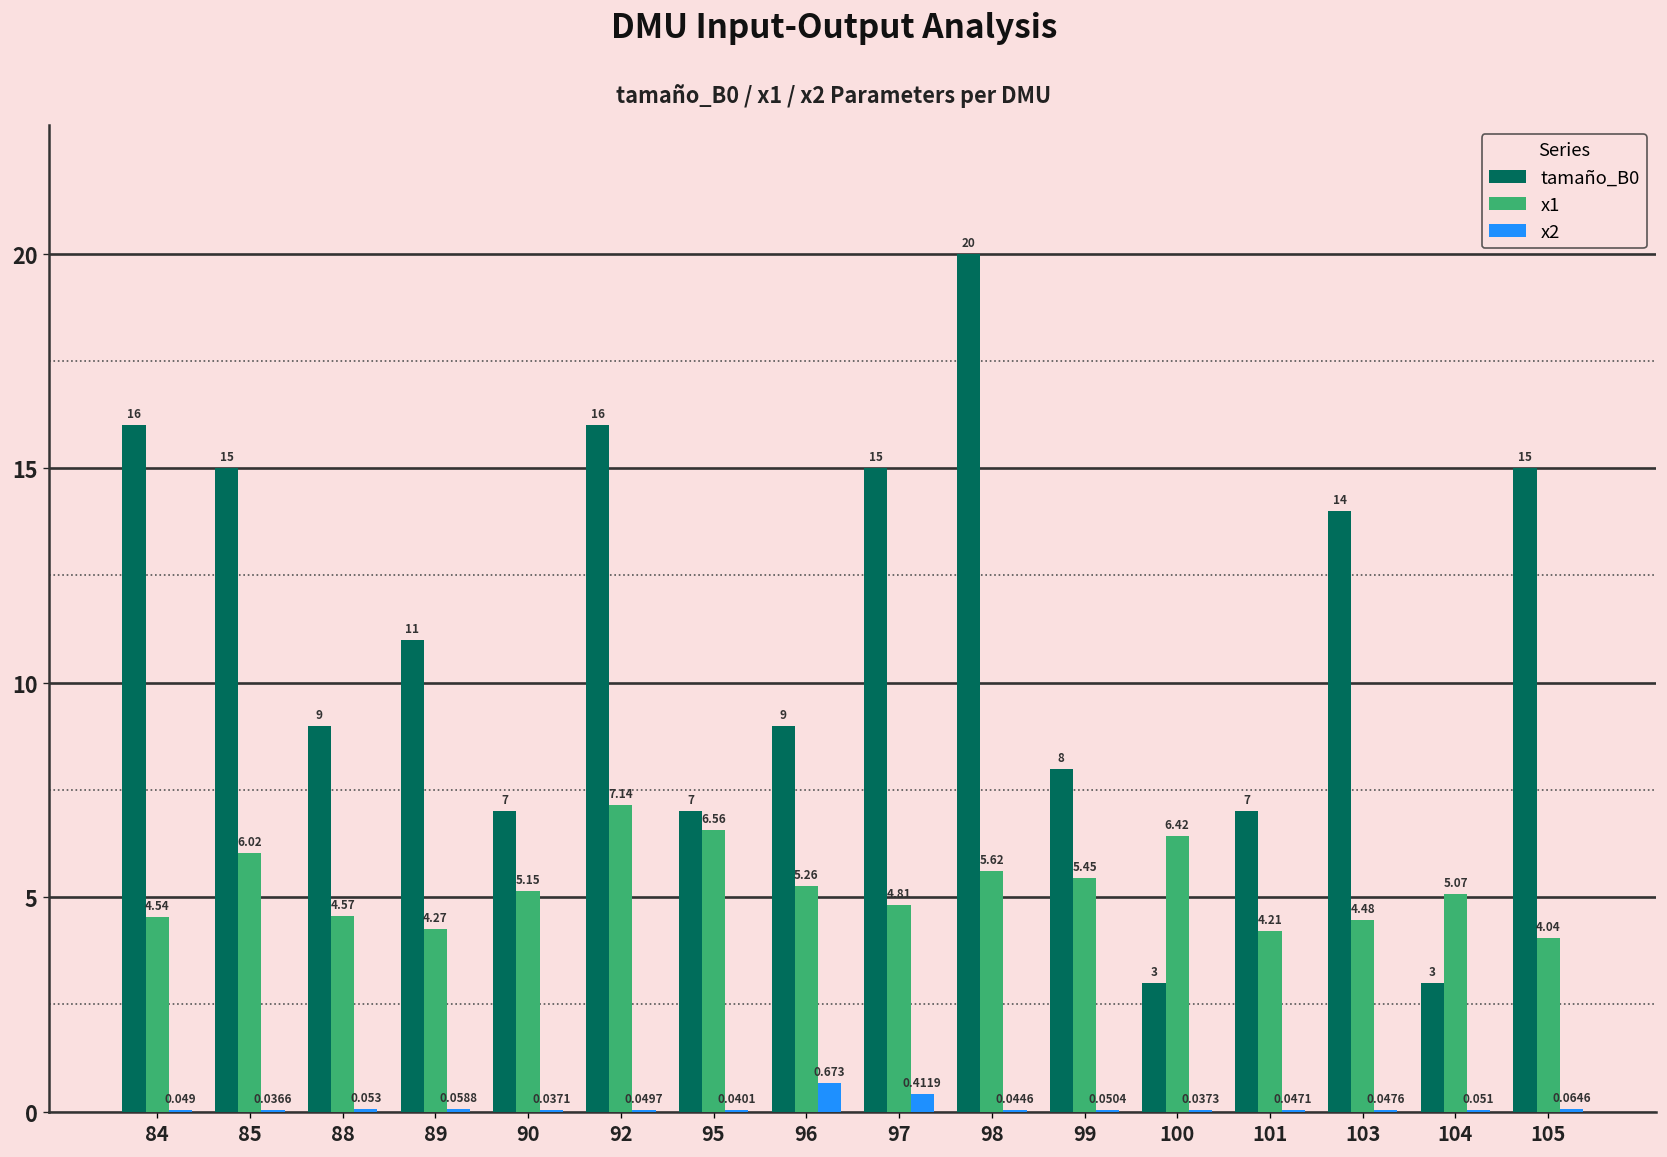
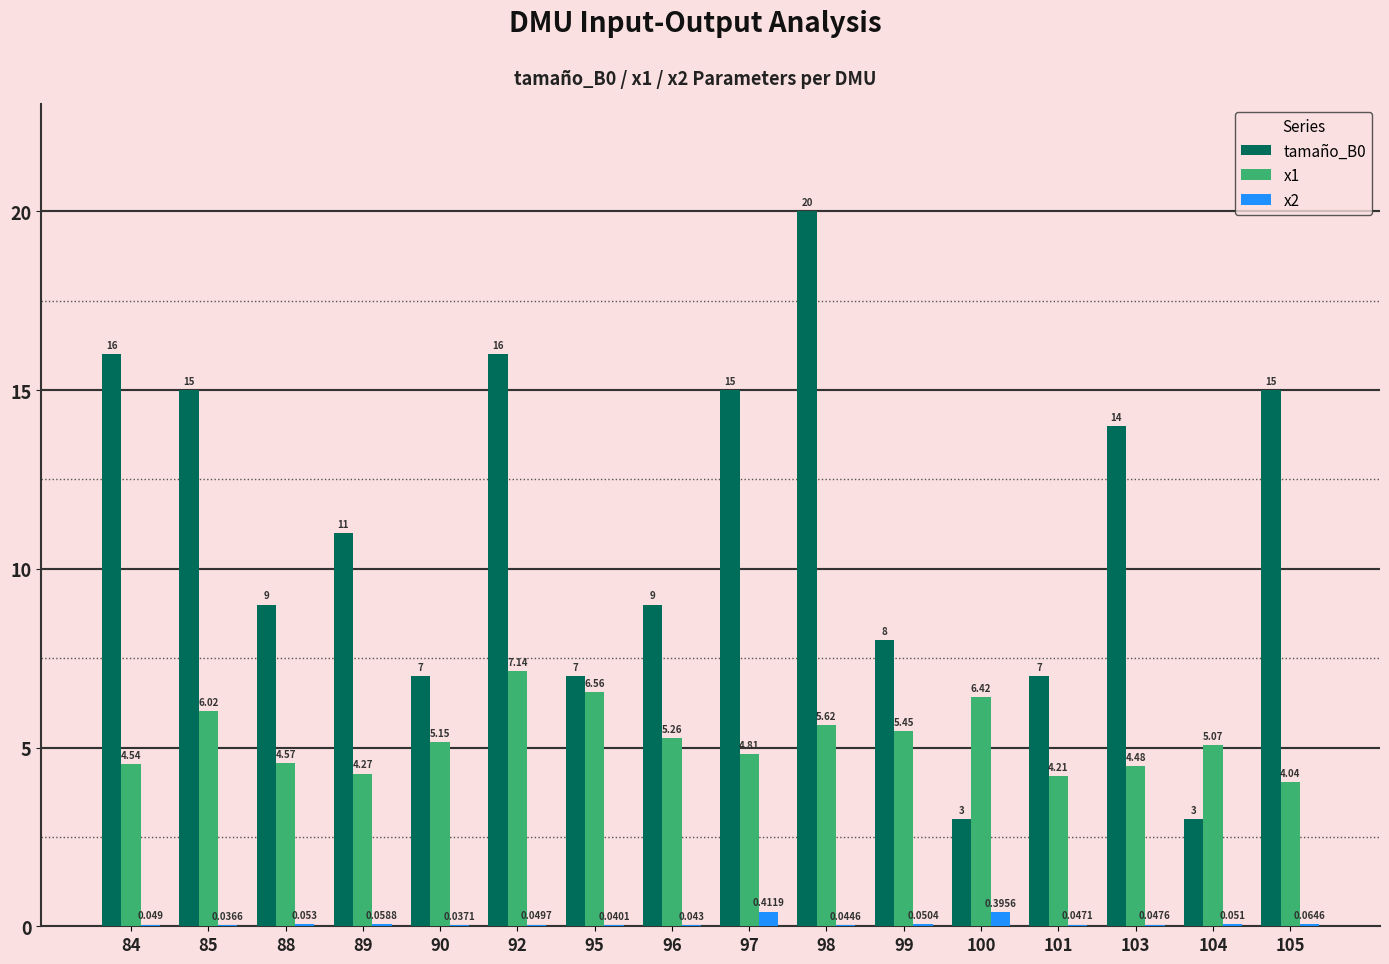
  {
    "tamaño_B0": {
      "84": 16,
      "85": 15,
      "88": 9,
      "89": 11,
      "90": 7,
      "92": 16,
      "95": 7,
      "96": 9,
      "97": 15,
      "98": 20,
      "99": 8,
      "100": 3,
      "101": 7,
      "103": 14,
      "104": 3,
      "105": 15
    },
    "x1": {
      "84": 4.54,
      "85": 6.02,
      "88": 4.57,
      "89": 4.27,
      "90": 5.15,
      "92": 7.14,
      "95": 6.56,
      "96": 5.26,
      "97": 4.81,
      "98": 5.62,
      "99": 5.45,
      "100": 6.42,
      "101": 4.21,
      "103": 4.48,
      "104": 5.07,
      "105": 4.04
    },
    "x2": {
      "84": 0.049,
      "85": 0.0366,
      "88": 0.053,
      "89": 0.0588,
      "90": 0.0371,
      "92": 0.0497,
      "95": 0.0401,
-     "96": 0.673,
+     "96": 0.043,
      "97": 0.4119,
      "98": 0.0446,
      "99": 0.0504,
-     "100": 0.0373,
+     "100": 0.3956,
      "101": 0.0471,
      "103": 0.0476,
      "104": 0.051,
      "105": 0.0646
    }
  }
